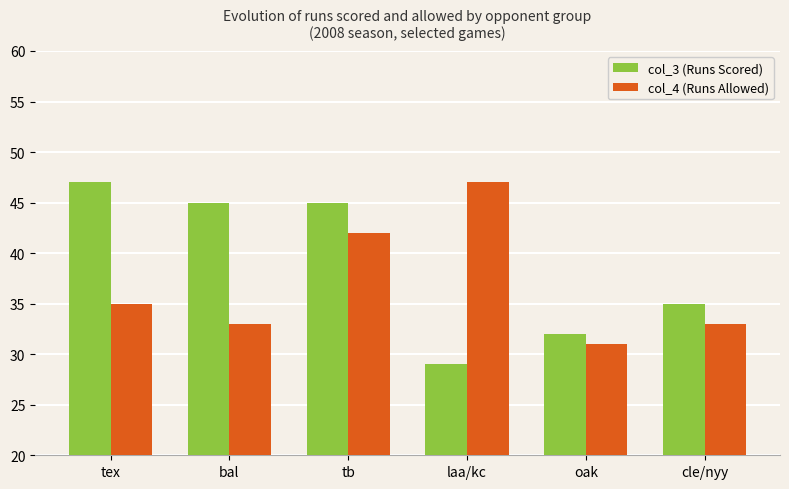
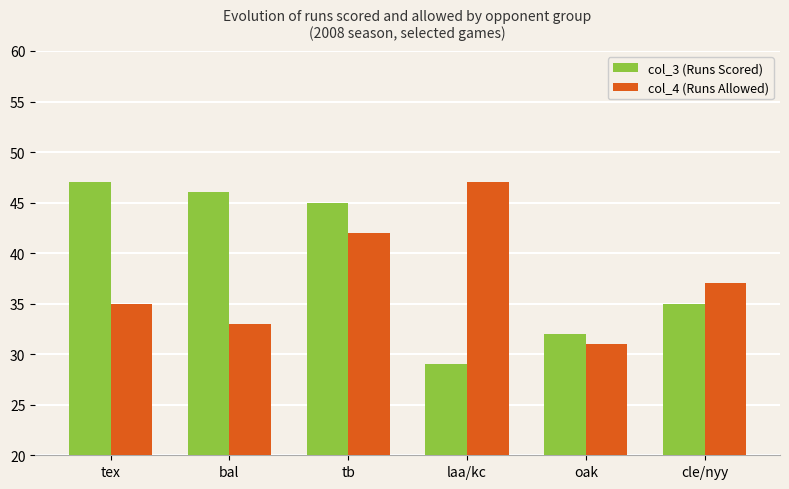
  {
    "col_3 (Runs Scored)": {
      "tex": 47,
-     "bal": 45,
+     "bal": 46,
      "tb": 45,
      "laa/kc": 29,
      "oak": 32,
      "cle/nyy": 35
    },
    "col_4 (Runs Allowed)": {
      "tex": 35,
      "bal": 33,
      "tb": 42,
      "laa/kc": 47,
      "oak": 31,
-     "cle/nyy": 33
+     "cle/nyy": 37
    }
  }
